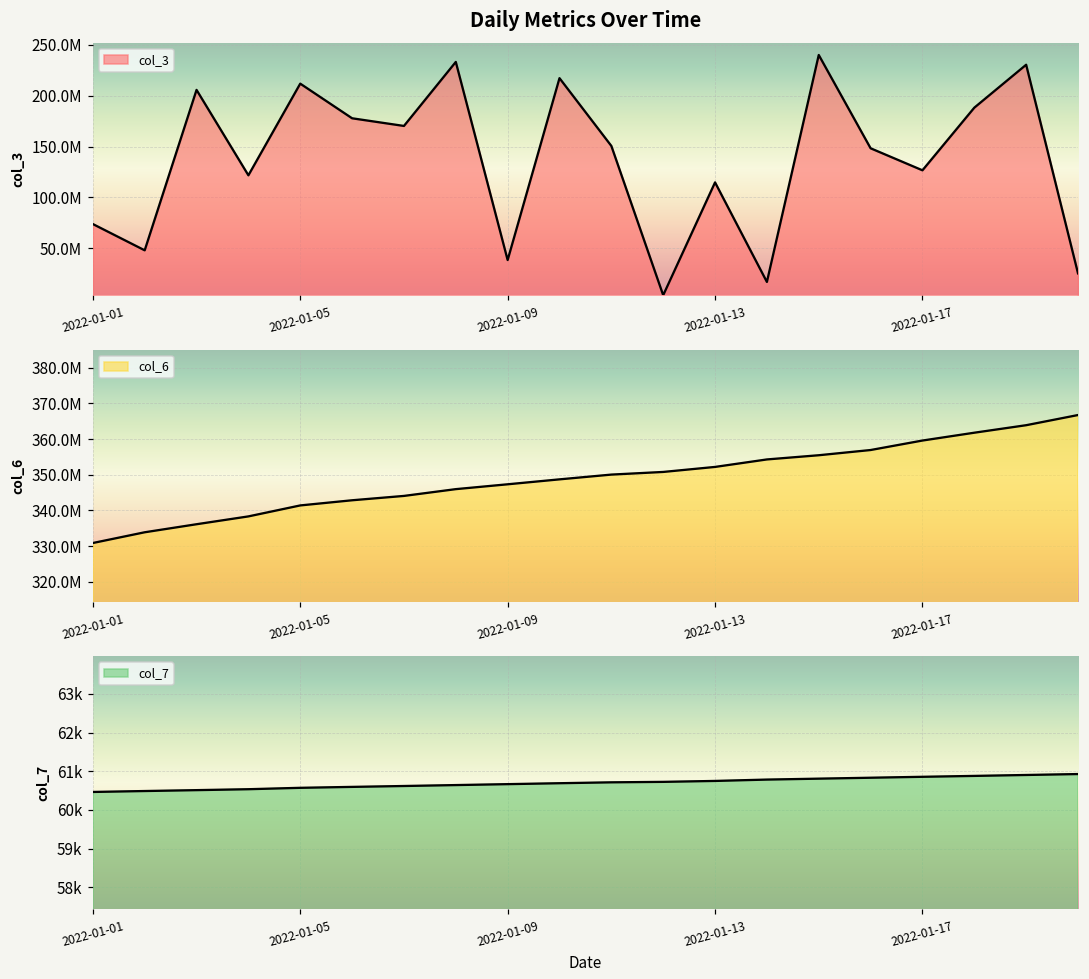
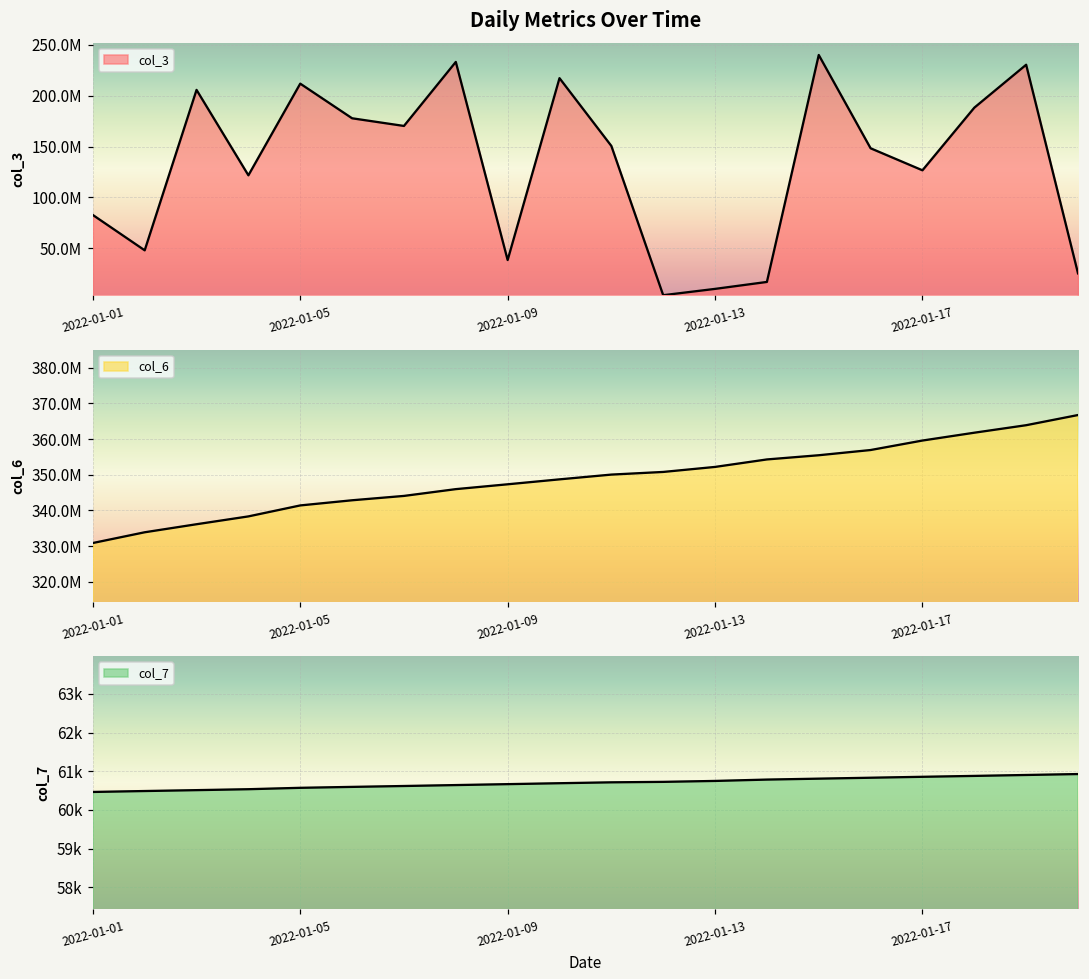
  {
    "Daily Metrics Over Time": {
-     "2022-01-01": 70000000,
+     "2022-01-01": 80000000,
      "2022-01-05": 210000000,
      "2022-01-09": 40000000,
-     "2022-01-13": 110000000,
+     "2022-01-13": 10000000,
      "2022-01-17": 130000000
    }
  }
